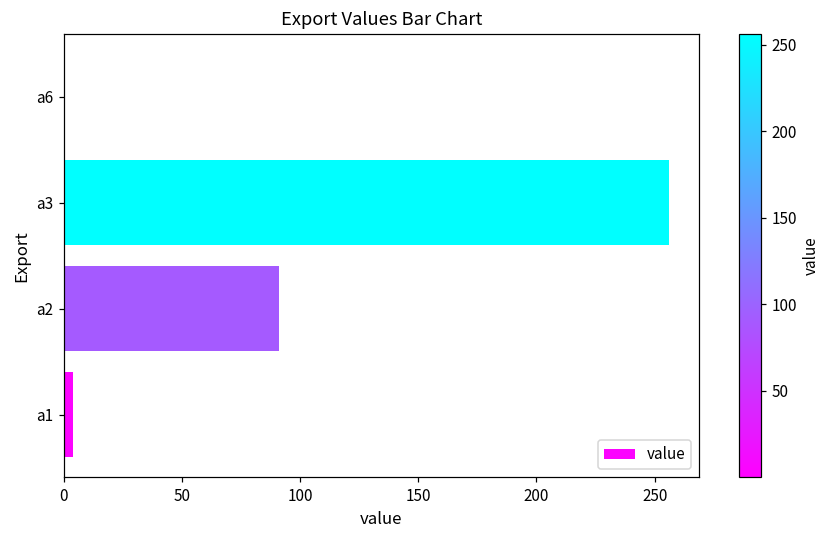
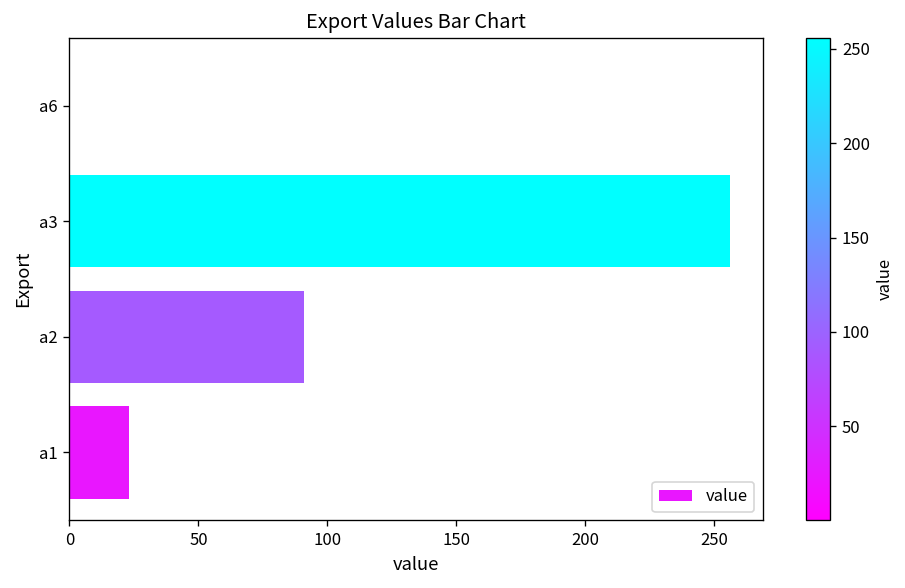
  {
    "a3": 256,
    "a2": 91,
-   "a1": 4
+   "a1": 23
  }
